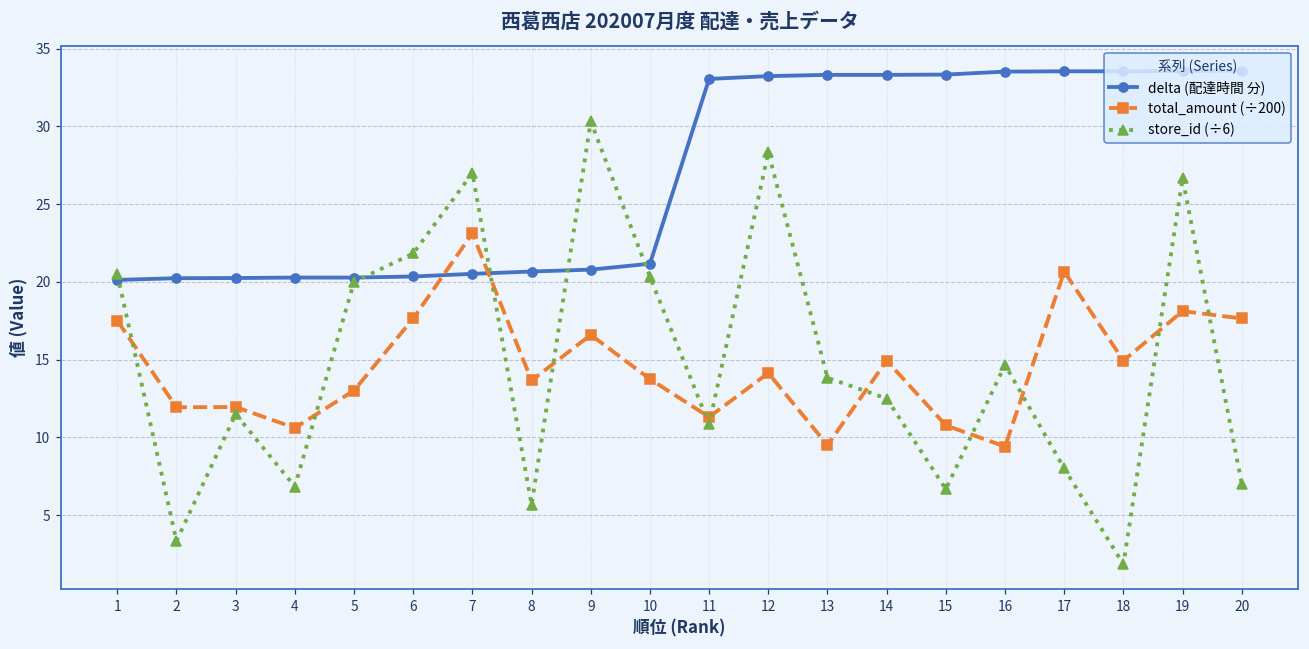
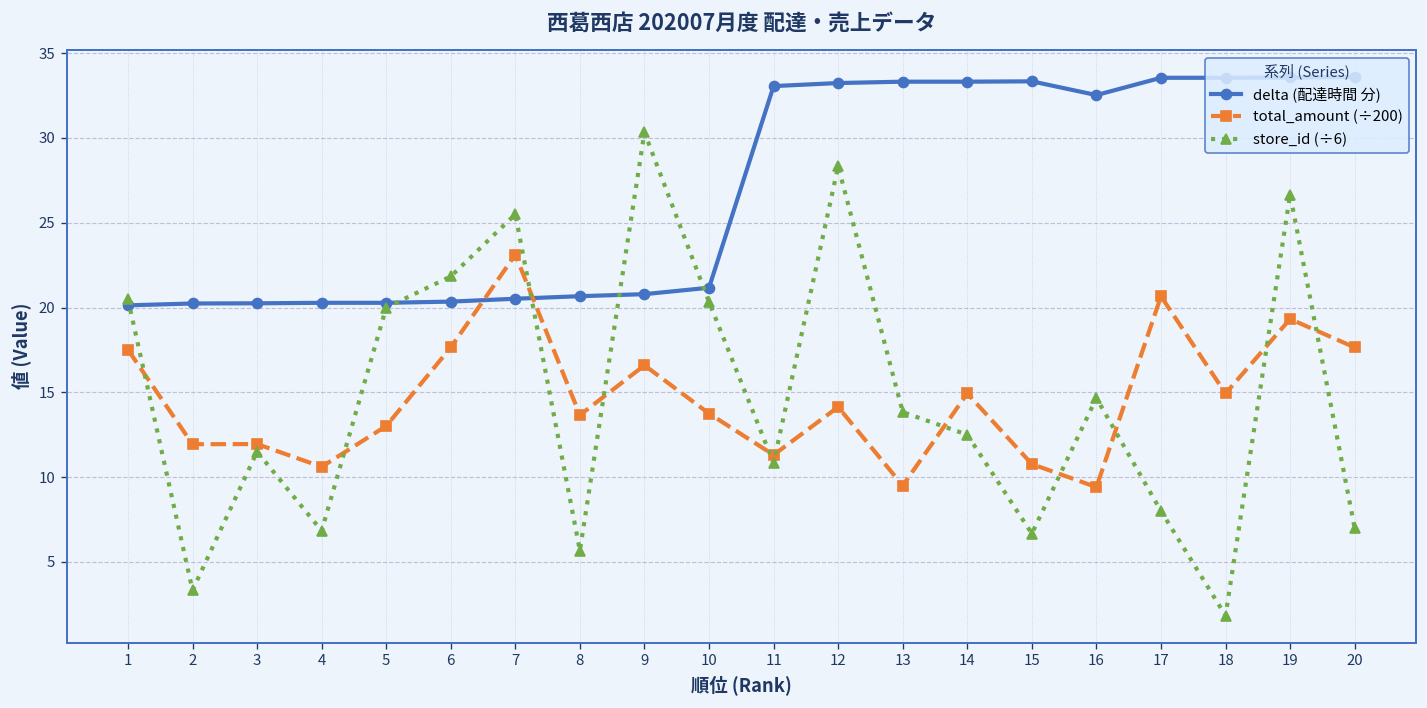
  {
    "delta (配達時間 分)": {
      "1": 20.1,
      "2": 20.2,
      "3": 20.3,
      "4": 20.3,
      "5": 20.3,
      "6": 20.4,
      "7": 20.5,
      "8": 20.7,
      "9": 20.8,
      "10": 21.2,
      "11": 33.1,
      "12": 33.2,
      "13": 33.3,
      "14": 33.3,
      "15": 33.3,
-     "16": 33.5,
+     "16": 32.5,
      "17": 33.6
    },
    "total_amount (÷200)": {
      "1": 17.5,
      "2": 11.9,
      "3": 12.0,
      "4": 10.6,
      "5": 13.0,
      "6": 17.7,
      "7": 23.1,
      "8": 13.7,
      "9": 16.6,
      "10": 13.8,
      "11": 11.3,
      "12": 14.1,
      "13": 9.5,
      "14": 14.9,
      "15": 10.8,
      "16": 9.4,
      "17": 20.7,
      "18": 14.9,
-     "19": 18.1,
+     "19": 19.3,
      "20": 17.7
    },
    "store_id (÷6)": {
      "1": 20.5,
      "2": 3.3,
      "3": 11.5,
      "4": 6.8,
      "5": 20.0,
      "6": 21.8,
-     "7": 27.0,
+     "7": 25.5,
      "8": 5.7,
      "9": 30.3,
      "10": 20.3,
      "11": 10.8,
      "12": 28.3,
      "13": 13.8,
      "14": 12.5,
      "15": 6.7,
      "16": 14.7,
      "17": 8.0,
      "18": 1.8,
      "19": 26.7,
      "20": 7.0
    }
  }
